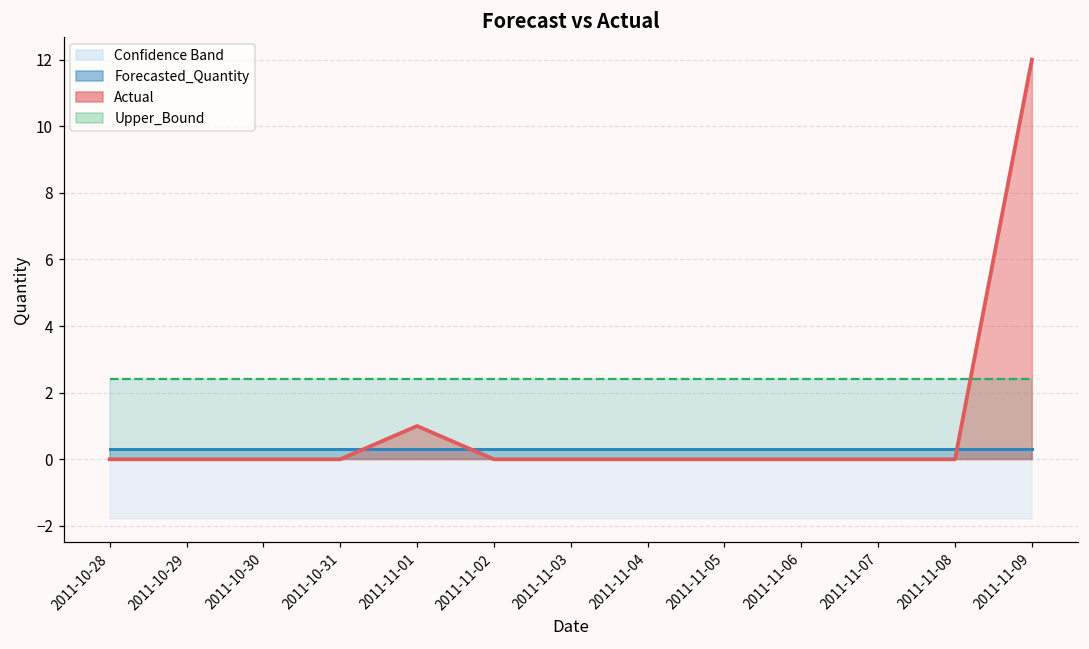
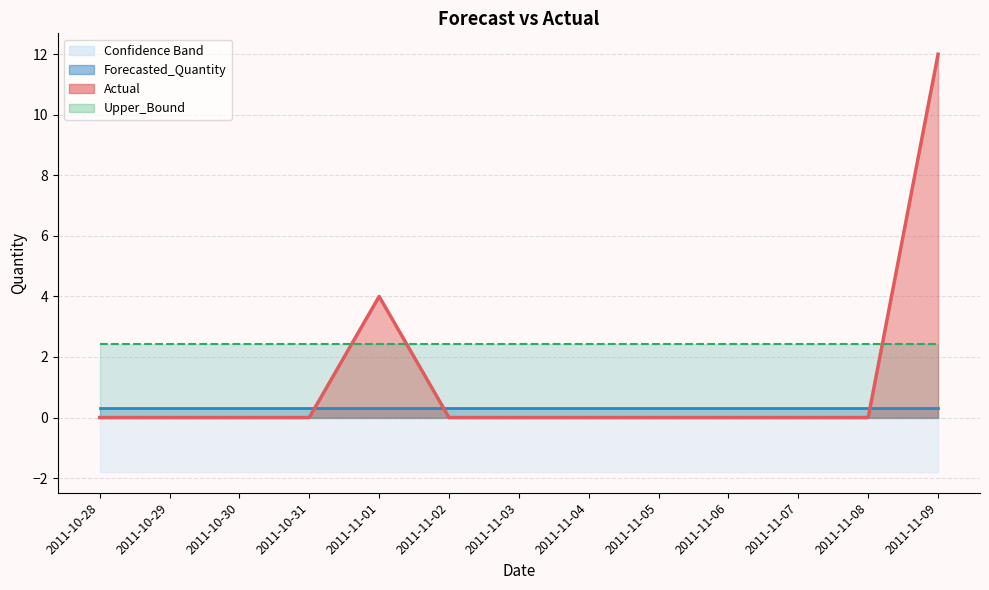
  {
    "Upper_Bound": {
      "2011-10-28": 2.4,
      "2011-10-29": 2.4,
      "2011-10-30": 2.4,
      "2011-10-31": 2.4,
      "2011-11-01": 2.4,
      "2011-11-02": 2.4,
      "2011-11-03": 2.4,
      "2011-11-04": 2.4,
      "2011-11-05": 2.4,
      "2011-11-06": 2.4,
      "2011-11-07": 2.4,
      "2011-11-08": 2.4,
      "2011-11-09": 2.4
    },
    "Forecasted_Quantity": {
      "2011-10-28": 0.3,
      "2011-10-29": 0.3,
      "2011-10-30": 0.3,
      "2011-10-31": 0.3,
      "2011-11-01": 0.3,
      "2011-11-02": 0.3,
      "2011-11-03": 0.3,
      "2011-11-04": 0.3,
      "2011-11-05": 0.3,
      "2011-11-06": 0.3,
      "2011-11-07": 0.3,
      "2011-11-08": 0.3,
      "2011-11-09": 0.3
    },
    "Actual": {
      "2011-10-28": 0,
      "2011-10-29": 0,
      "2011-10-30": 0,
      "2011-10-31": 0,
-     "2011-11-01": 1,
+     "2011-11-01": 4,
      "2011-11-02": 0,
      "2011-11-03": 0,
      "2011-11-04": 0,
      "2011-11-05": 0,
      "2011-11-06": 0,
      "2011-11-07": 0,
      "2011-11-08": 0,
      "2011-11-09": 12
    }
  }
